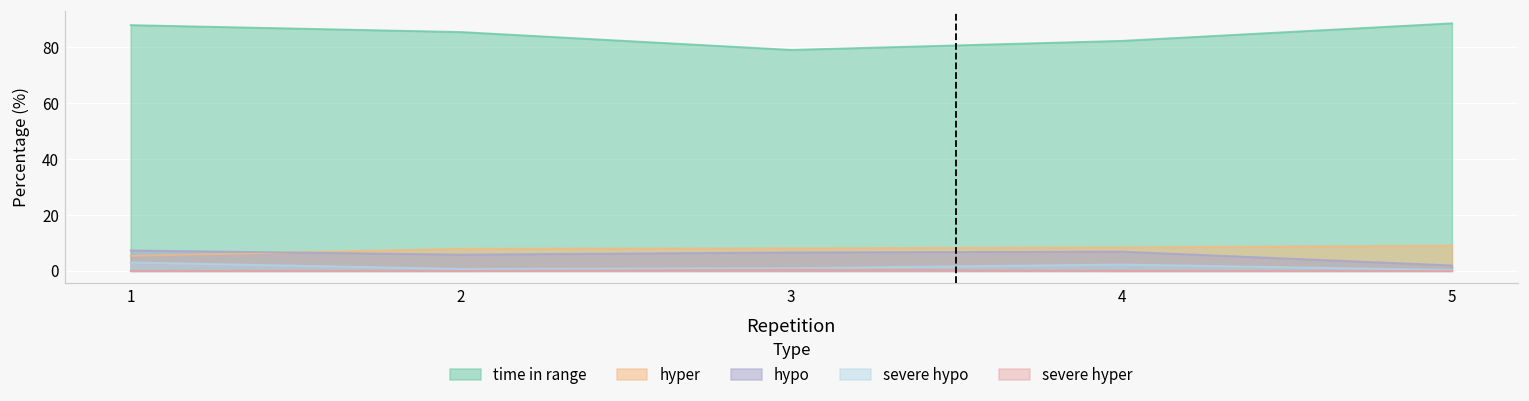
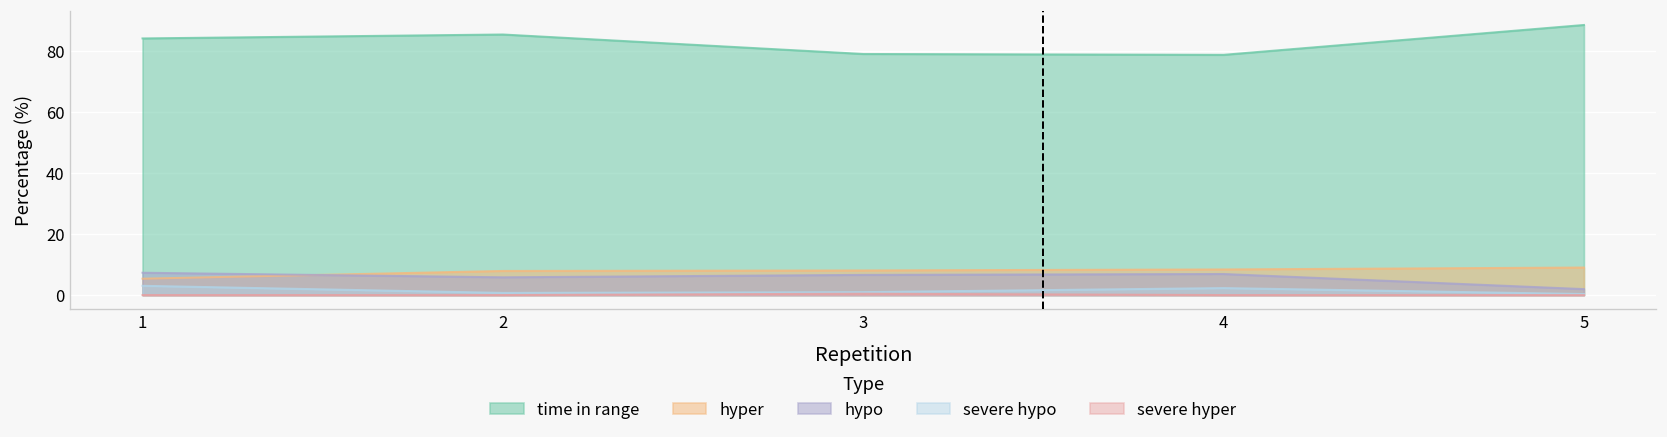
  {
    "time in range": {
-     "1": 88,
+     "1": 84,
      "2": 86,
      "3": 79,
-     "4": 82,
+     "4": 79,
      "5": 89
    }
  }
